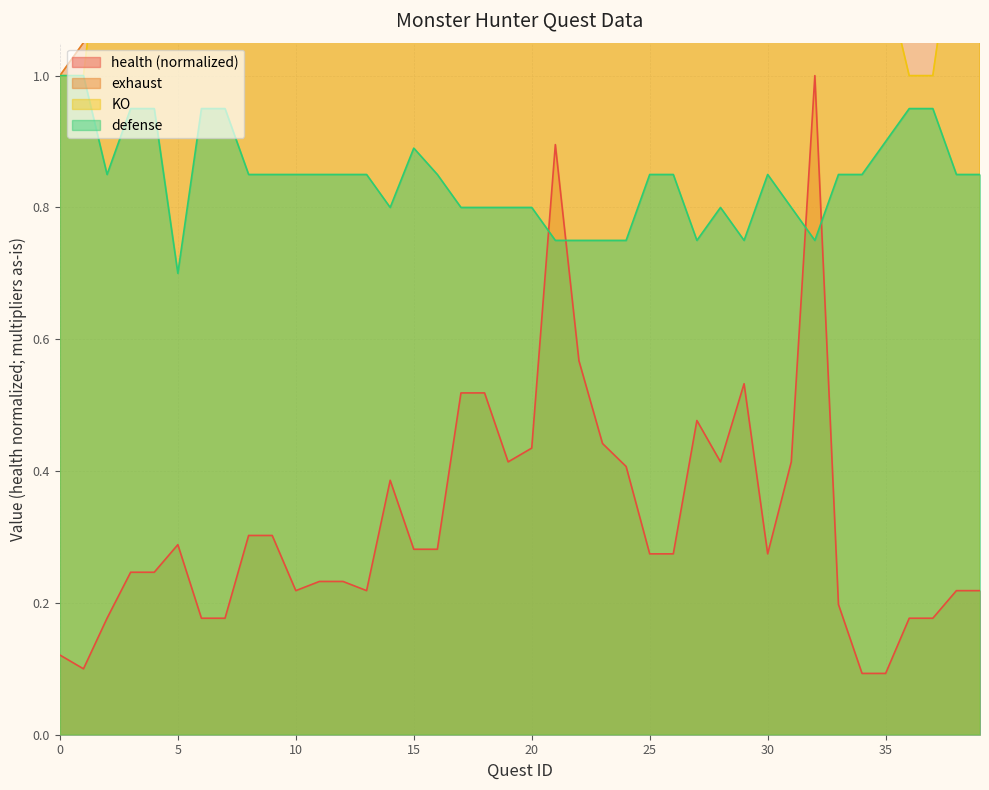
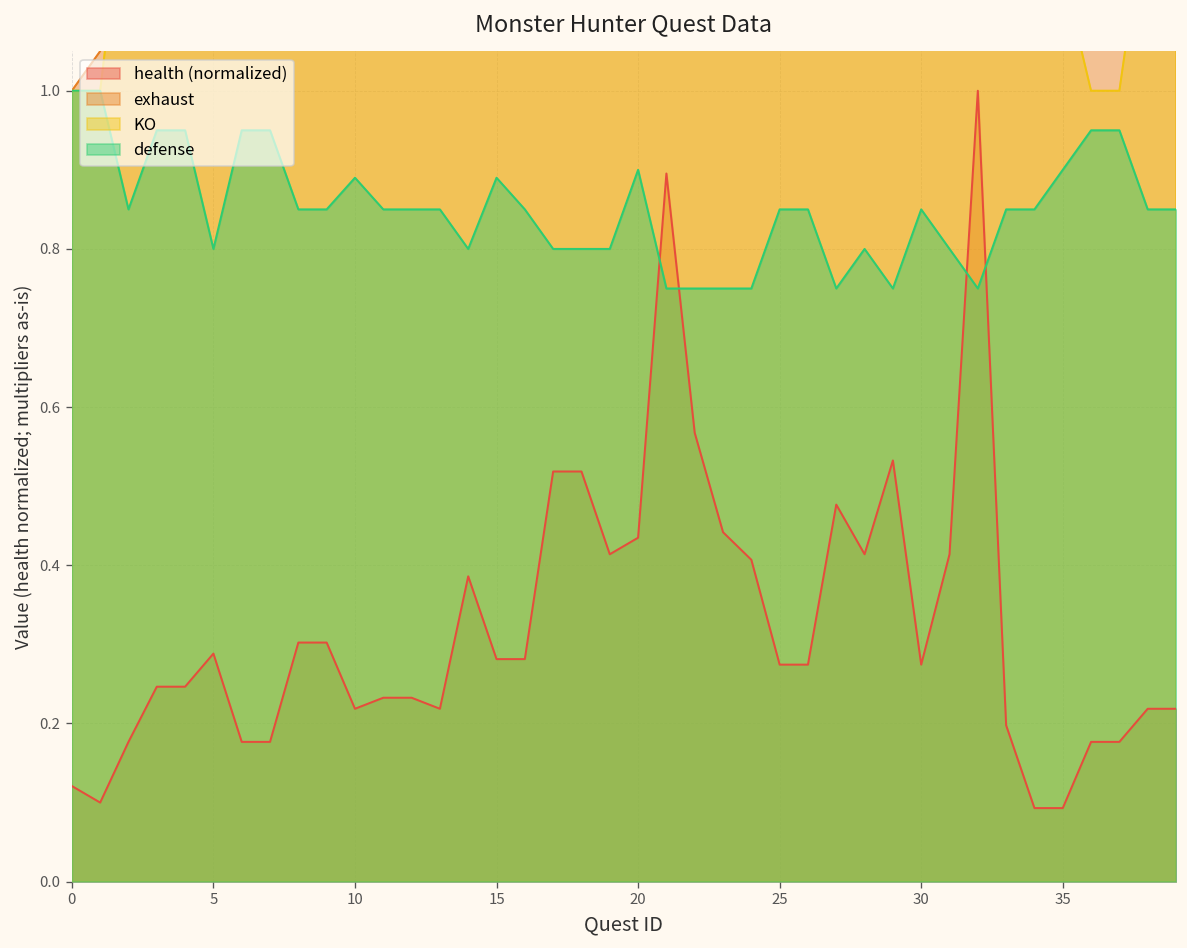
  {
    "defense": {
-     "5": 0.7,
-     "10": 0.85,
+     "5": 0.8,
+     "10": 0.89,
      "15": 0.89,
-     "20": 0.8,
+     "20": 0.9,
      "25": 0.85,
      "30": 0.85,
      "35": 0.90
    }
  }
